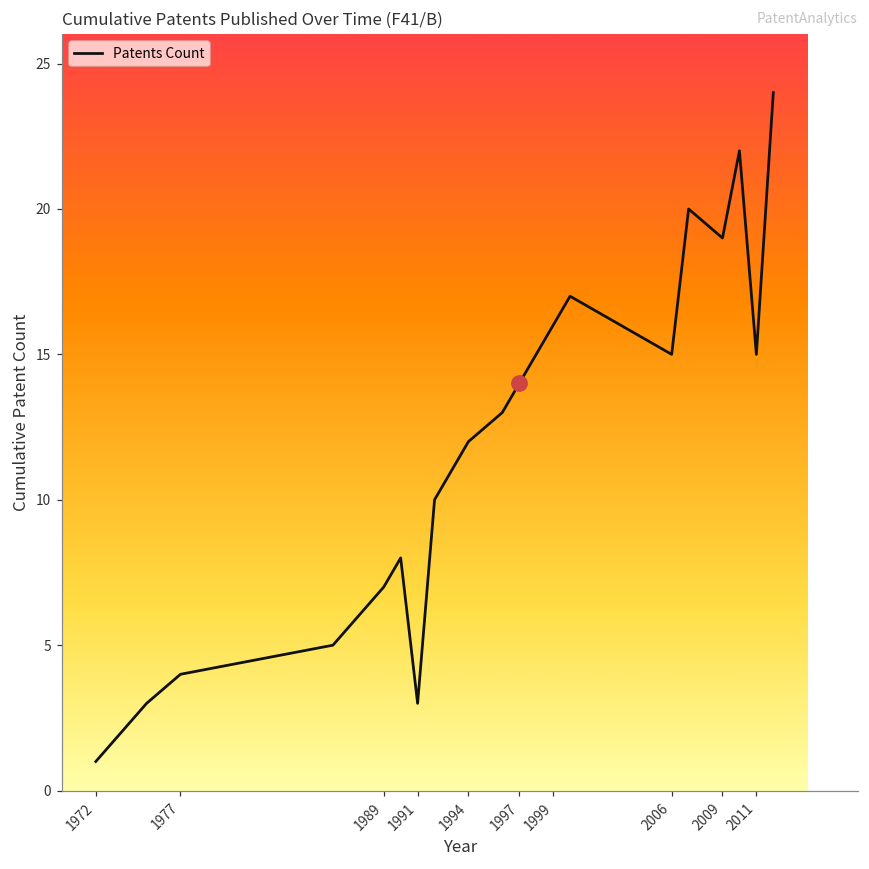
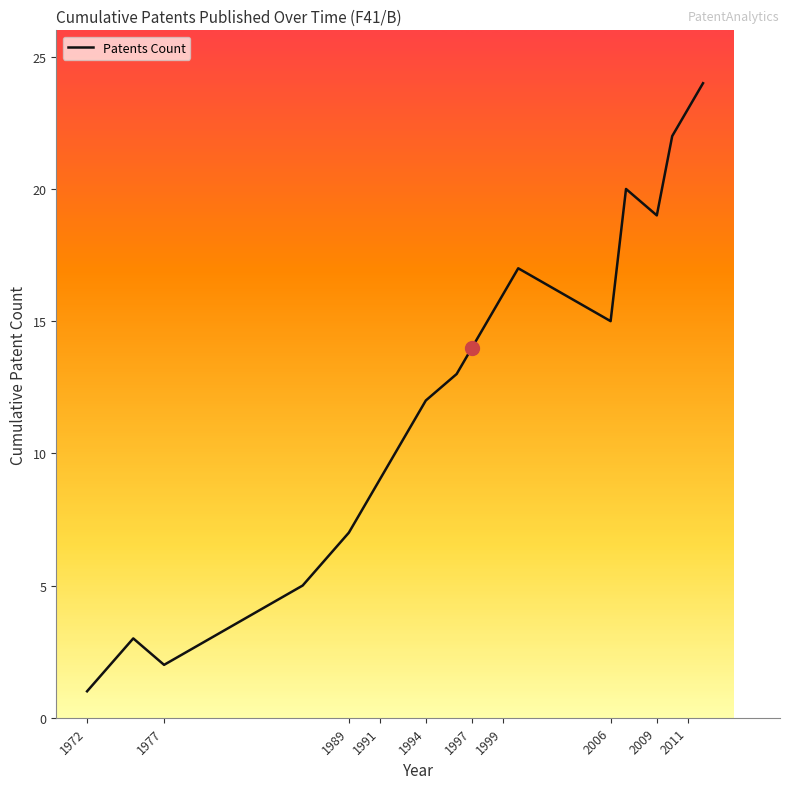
  {
    "Patents Count": {
      "1972": 1,
-     "1977": 4,
+     "1977": 2,
      "1989": 7,
-     "1991": 3,
+     "1991": 9,
      "1994": 12,
      "1999": 16,
      "2006": 15,
      "2009": 19,
-     "2011": 15
+     "2011": 23
    }
  }
